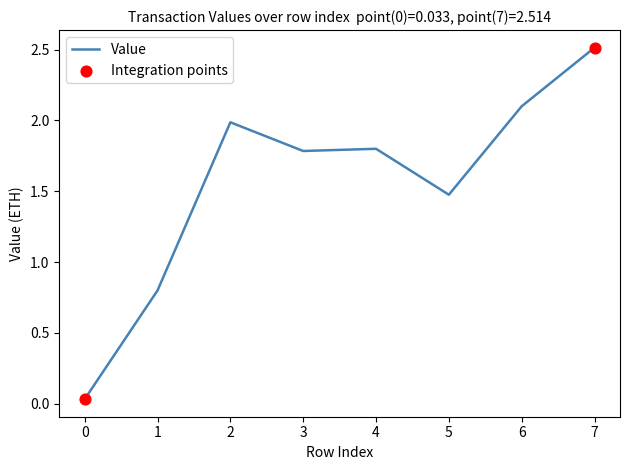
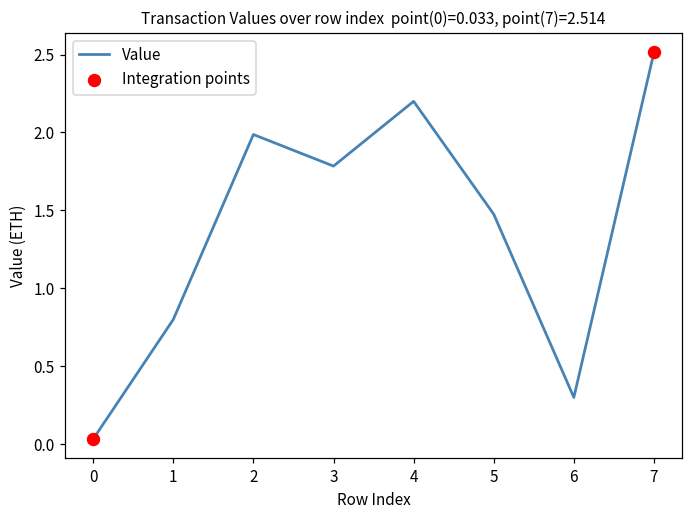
  {
    "Value": {
      "1": 0.8,
      "2": 2.0,
      "3": 1.8,
-     "4": 1.8,
+     "4": 2.2,
      "5": 1.48,
-     "6": 2.1
+     "6": 0.3
    }
  }
